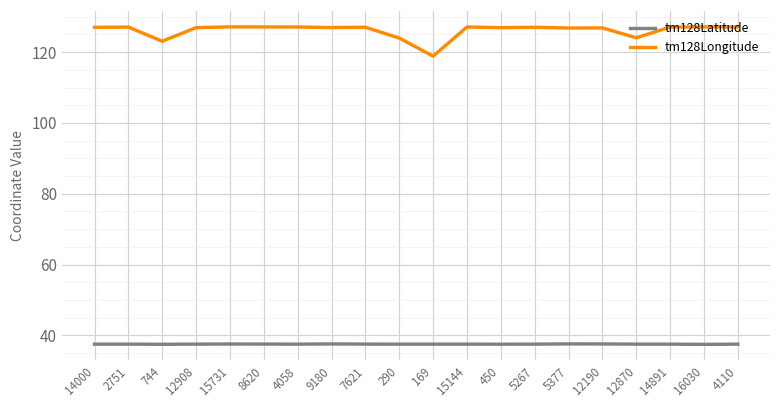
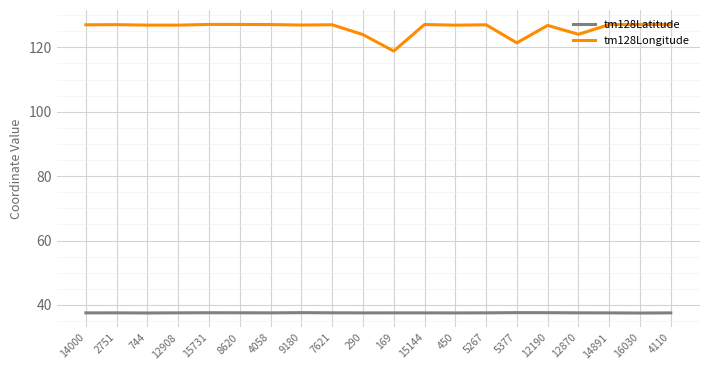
  {
    "tm128Latitude": {
      "14000": 38,
      "2751": 38,
      "744": 37,
      "12908": 38,
      "15731": 38,
      "8620": 38,
      "4058": 38,
      "9180": 38,
      "7621": 38,
      "290": 38,
      "169": 38,
      "15144": 38,
      "450": 38,
      "5267": 38,
      "5377": 38,
      "12190": 38,
      "12870": 38,
      "14891": 38,
      "16030": 37,
      "4110": 38
    },
    "tm128Longitude": {
      "14000": 127,
      "2751": 127,
-     "744": 123,
+     "744": 127,
      "12908": 127,
      "15731": 127,
      "8620": 127,
      "4058": 127,
      "9180": 127,
      "7621": 127,
      "290": 124,
      "169": 119,
      "15144": 127,
      "450": 127,
      "5267": 127,
-     "5377": 127,
+     "5377": 121,
      "12190": 127,
      "12870": 124,
      "14891": 127,
      "16030": 127,
      "4110": 127
    }
  }
